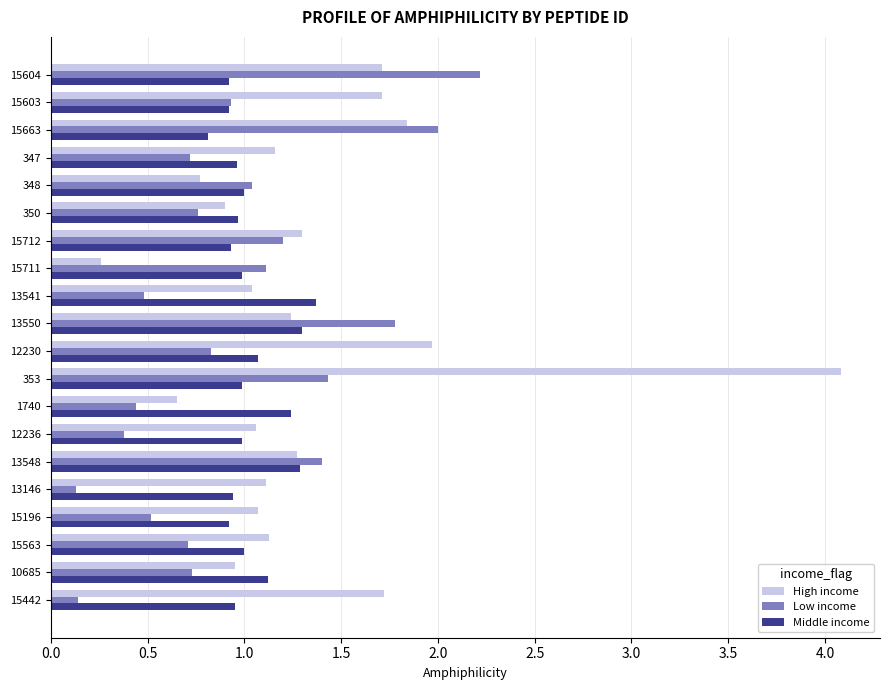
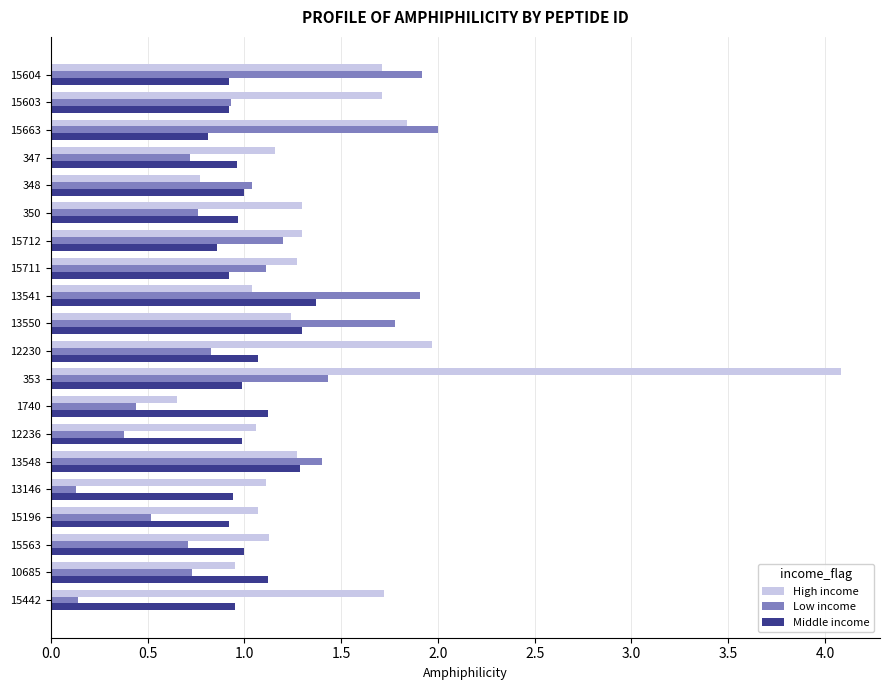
  {
    "High income": {
      "15604": 1.71,
      "15603": 1.71,
      "15663": 1.84,
      "347": 1.16,
      "348": 0.77,
-     "350": 0.9,
+     "350": 1.3,
      "15712": 1.30,
-     "15711": 0.26,
+     "15711": 1.27,
      "13541": 1.04,
      "13550": 1.24,
      "12230": 1.97,
      "353": 4.08,
      "1740": 0.65,
      "12236": 1.06,
      "13548": 1.27,
      "13146": 1.11,
      "15196": 1.07,
      "15563": 1.13,
      "10685": 0.95,
      "15442": 1.72
    },
    "Low income": {
-     "15604": 2.22,
+     "15604": 1.92,
      "15603": 0.93,
      "15663": 2.00,
      "347": 0.72,
      "348": 1.04,
      "350": 0.76,
      "15712": 1.20,
      "15711": 1.11,
-     "13541": 0.48,
+     "13541": 1.91,
      "13550": 1.78,
      "12230": 0.83,
      "353": 1.43,
      "1740": 0.44,
      "12236": 0.38,
      "13548": 1.40,
      "13146": 0.13,
      "15196": 0.52,
      "15563": 0.71,
      "10685": 0.73,
      "15442": 0.14
    },
    "Middle income": {
      "15604": 0.92,
      "15603": 0.92,
      "15663": 0.81,
      "347": 0.96,
      "348": 1.00,
      "350": 0.97,
-     "15712": 0.93,
-     "15711": 0.99,
+     "15712": 0.86,
+     "15711": 0.92,
      "13541": 1.37,
      "13550": 1.30,
      "12230": 1.07,
      "353": 0.99,
-     "1740": 1.24,
+     "1740": 1.12,
      "12236": 0.99,
      "13548": 1.29,
      "13146": 0.94,
      "15196": 0.92,
      "15563": 1.00,
      "10685": 1.12,
      "15442": 0.95
    }
  }
